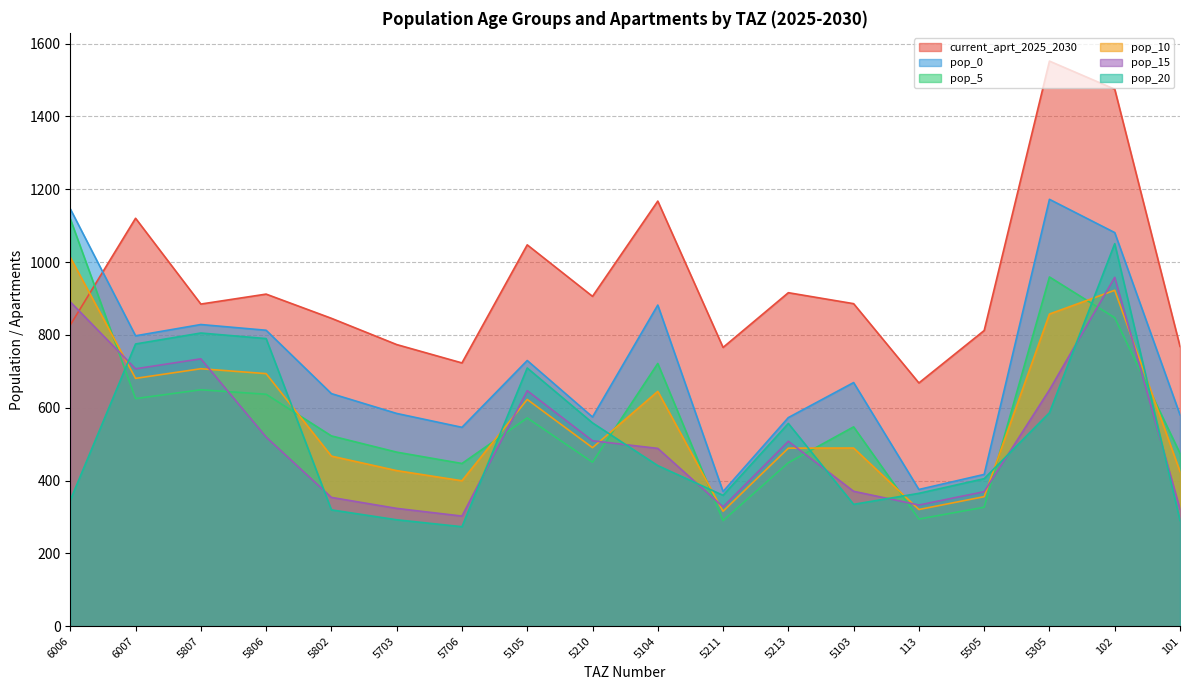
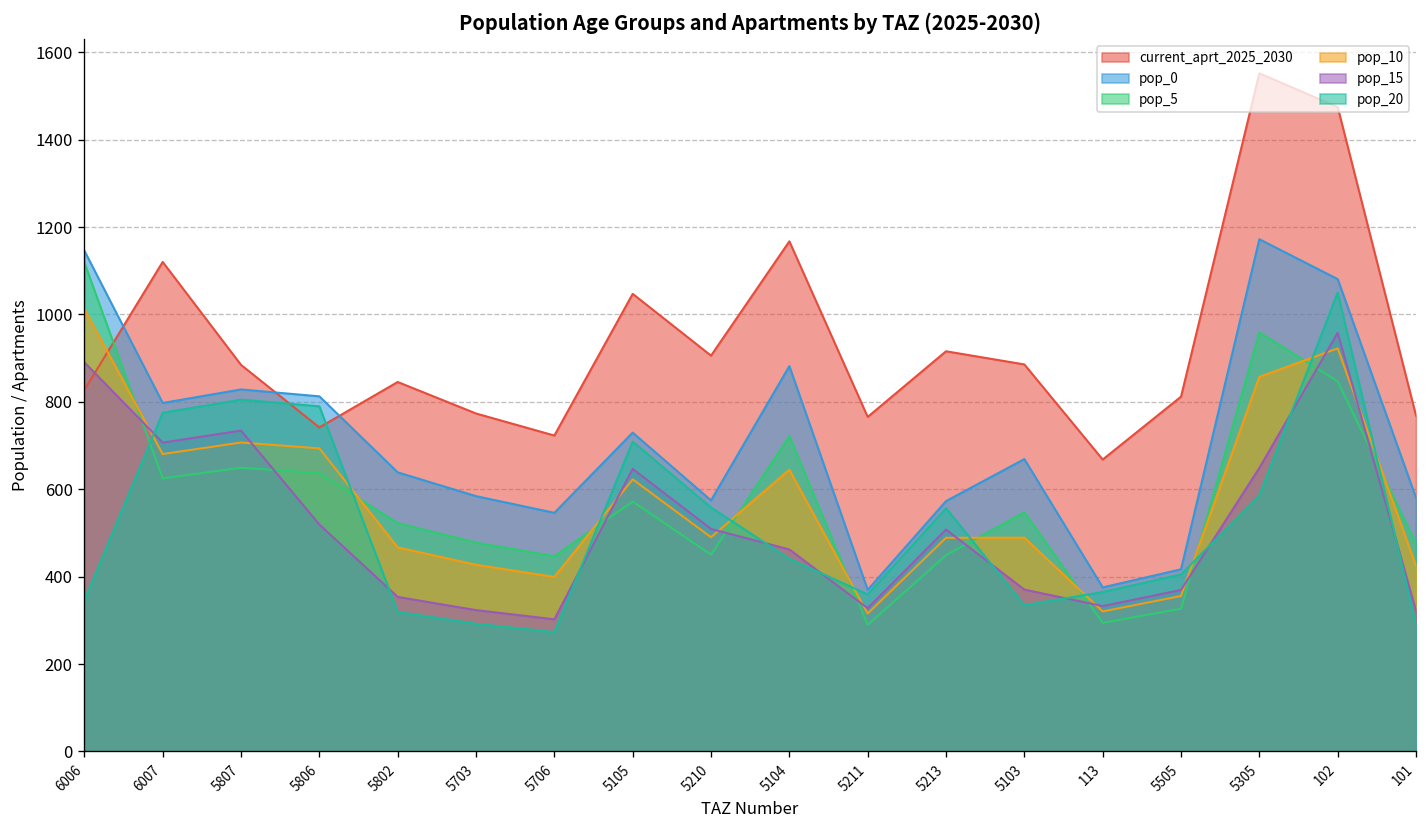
  {
    "current_aprt_2025_2030": {
      "6006": 830,
      "6007": 1120,
      "5807": 880,
-     "5806": 910,
+     "5806": 740,
      "5802": 850,
      "5703": 770,
      "5706": 720,
      "5105": 1050,
      "5210": 910,
      "5104": 1170,
      "5211": 770,
      "5213": 920,
      "5103": 890,
      "113": 670,
      "5505": 810,
      "102": 1470,
      "101": 770
    },
    "pop_0": {
      "6006": 1150,
      "6007": 800,
      "5807": 830,
      "5806": 810,
      "5802": 640,
      "5703": 580,
      "5706": 550,
      "5105": 730,
      "5210": 570,
      "5104": 880,
      "5211": 370,
      "5213": 570,
      "5103": 670,
      "113": 380,
      "5505": 420,
      "5305": 1170,
      "102": 1080,
      "101": 580
    },
    "pop_10": {
      "6006": 1010,
      "6007": 680,
      "5807": 710,
      "5806": 690,
      "5802": 470,
      "5703": 430,
      "5706": 400,
      "5105": 620,
      "5210": 490,
      "5104": 640,
      "5211": 320,
      "5213": 490,
      "5103": 490,
      "113": 320,
      "5505": 360,
      "5305": 860,
      "102": 920,
      "101": 420
    },
    "pop_15": {
      "6006": 890,
      "6007": 710,
      "5807": 730,
      "5806": 520,
      "5802": 350,
      "5703": 320,
      "5706": 300,
      "5105": 650,
      "5210": 510,
-     "5104": 490,
+     "5104": 460,
      "5211": 330,
      "5213": 510,
      "5103": 370,
      "113": 330,
      "5505": 370,
      "5305": 650,
      "102": 960,
      "101": 320
    }
  }
